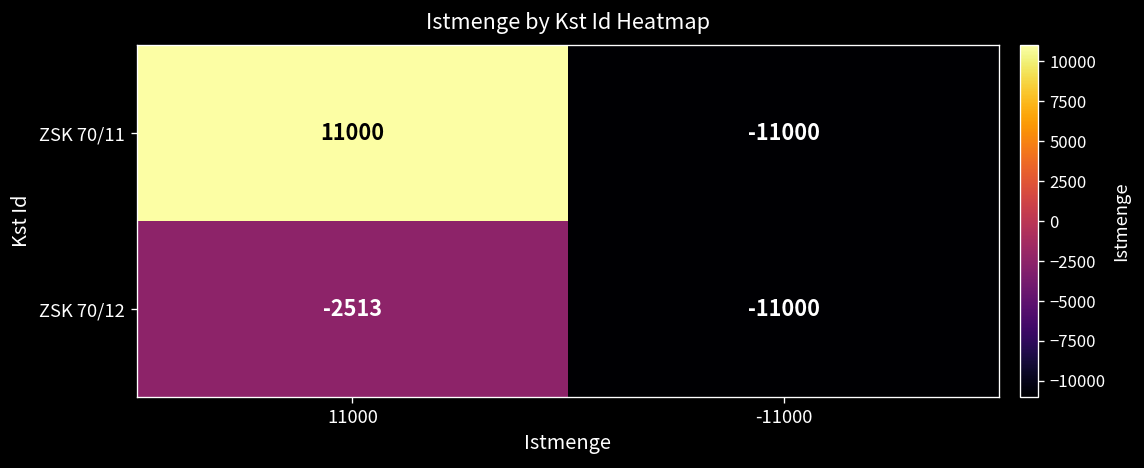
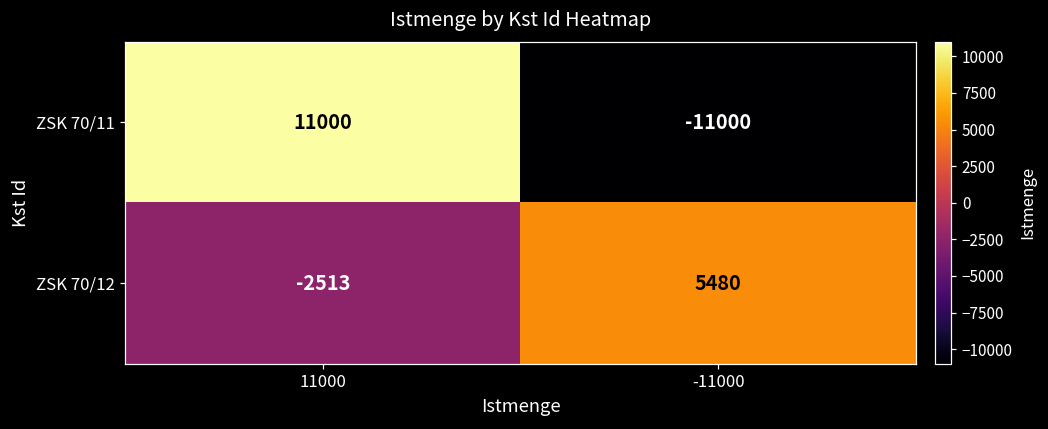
  {
    "ZSK 70/11": {
      "11000": 11000,
      "-11000": -11000
    },
    "ZSK 70/12": {
      "11000": -2513,
-     "-11000": -11000
+     "-11000": 5480
    }
  }
